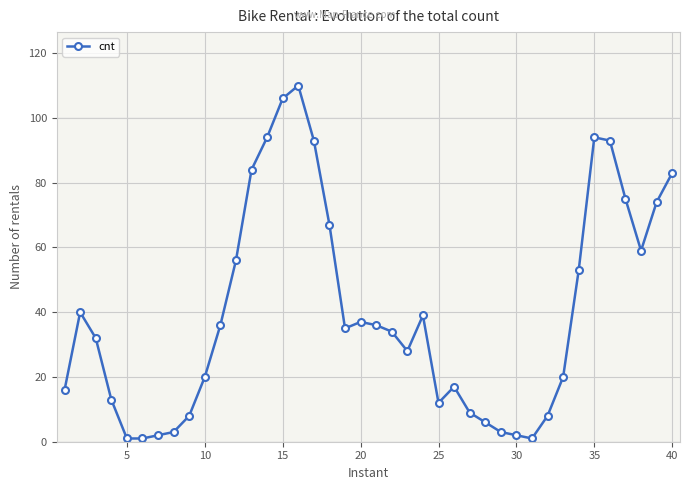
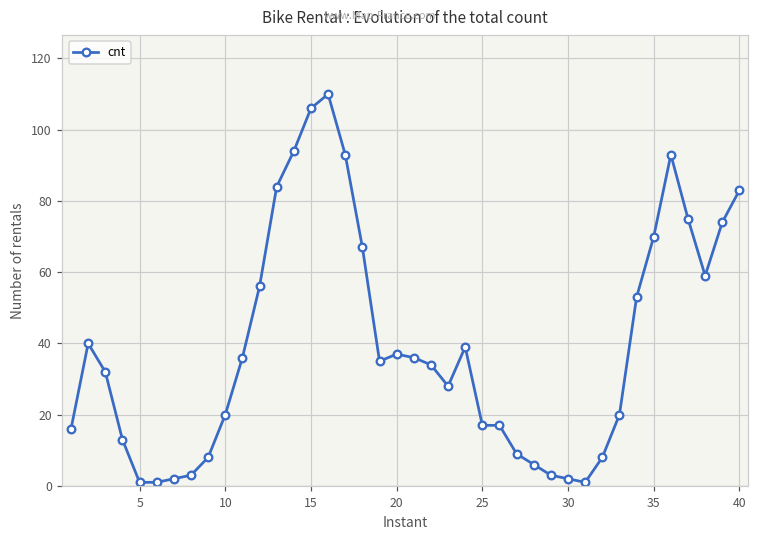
  {
    "5": 1,
    "10": 20,
    "15": 106,
    "20": 37,
-   "25": 12,
+   "25": 17,
    "30": 2,
-   "35": 94,
+   "35": 70,
    "40": 83
  }
